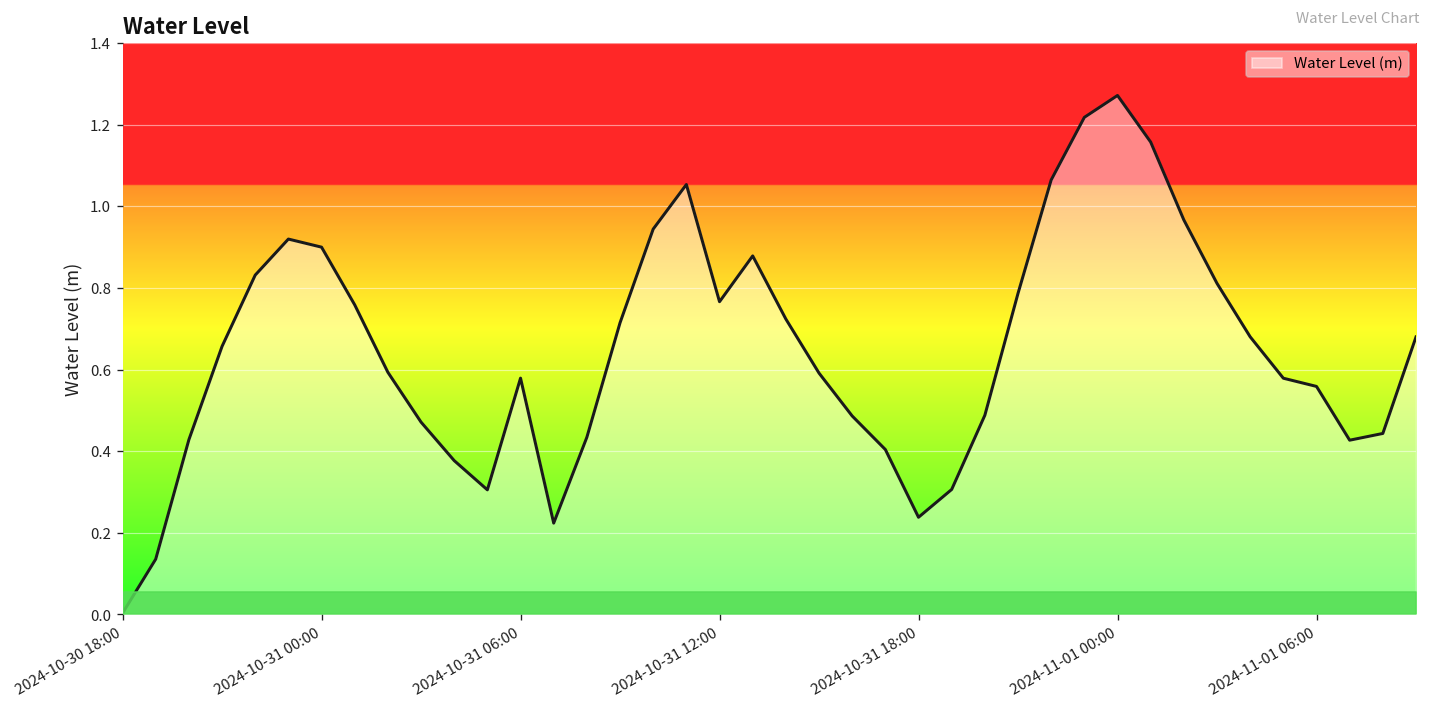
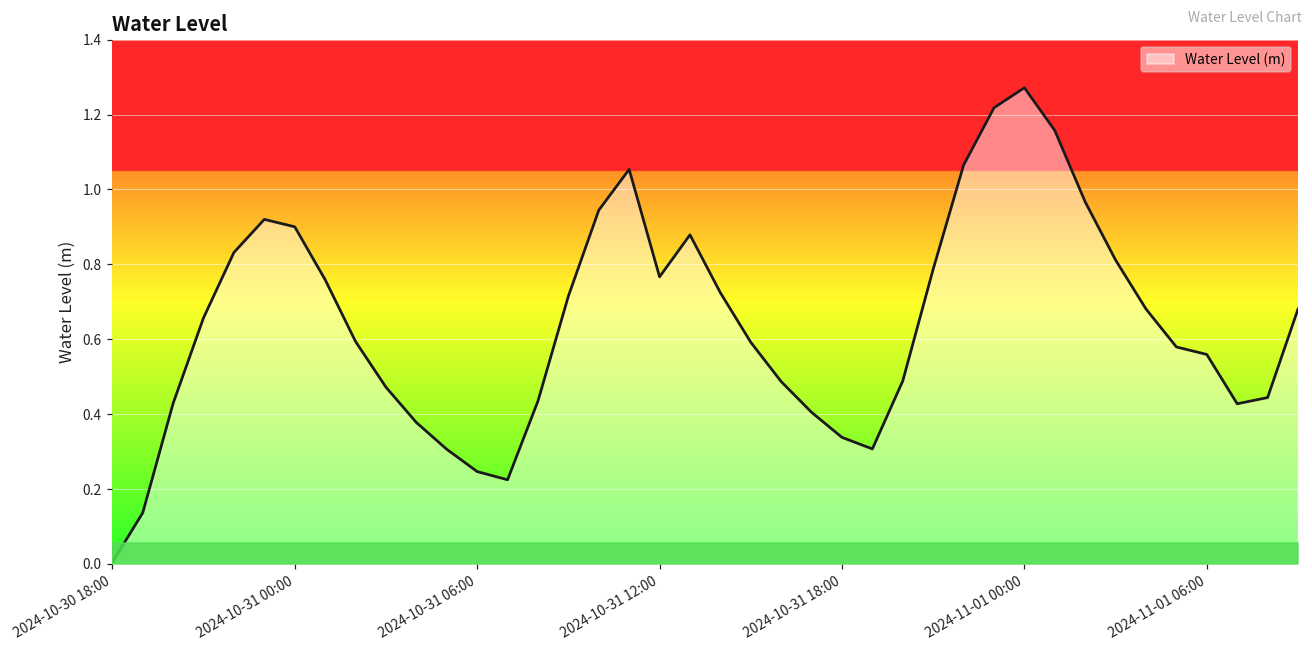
  {
    "Water Level (m)": {
      "2024-10-30 18:00": 0.00,
      "2024-10-31 00:00": 0.90,
-     "2024-10-31 06:00": 0.58,
+     "2024-10-31 06:00": 0.25,
      "2024-10-31 12:00": 0.77,
-     "2024-10-31 18:00": 0.24,
+     "2024-10-31 18:00": 0.34,
      "2024-11-01 00:00": 1.27,
      "2024-11-01 06:00": 0.56
    }
  }
